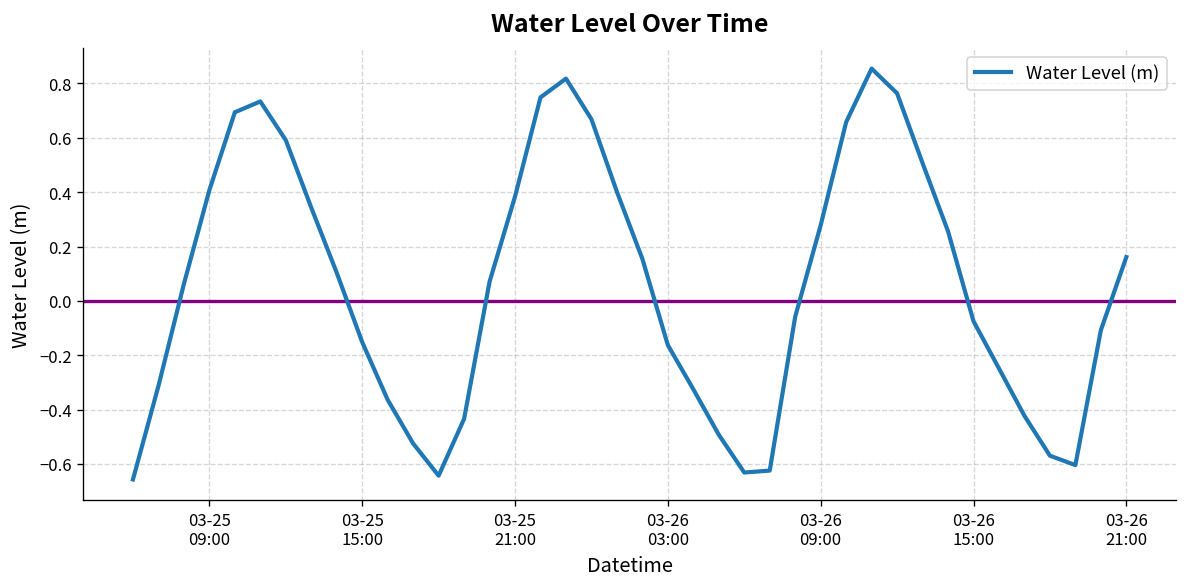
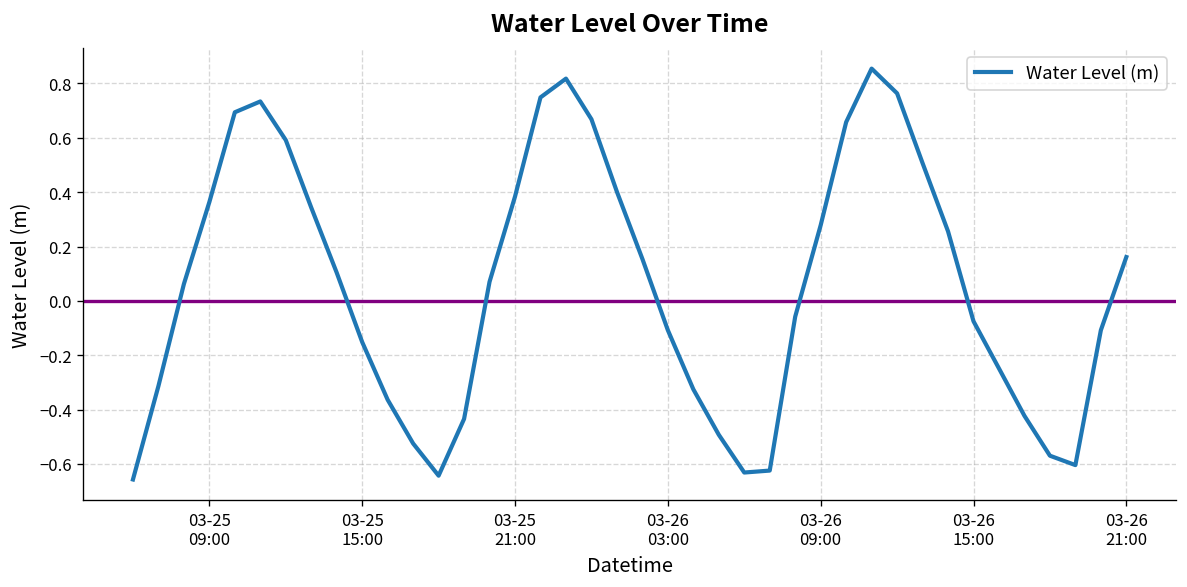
  {
-   "03-25 09:00": 0.41,
+   "03-25 09:00": 0.36,
    "03-25 15:00": -0.15,
    "03-25 21:00": 0.38,
-   "03-26 03:00": -0.16,
+   "03-26 03:00": -0.11,
    "03-26 09:00": 0.28,
    "03-26 15:00": -0.08,
    "03-26 21:00": 0.16
  }
